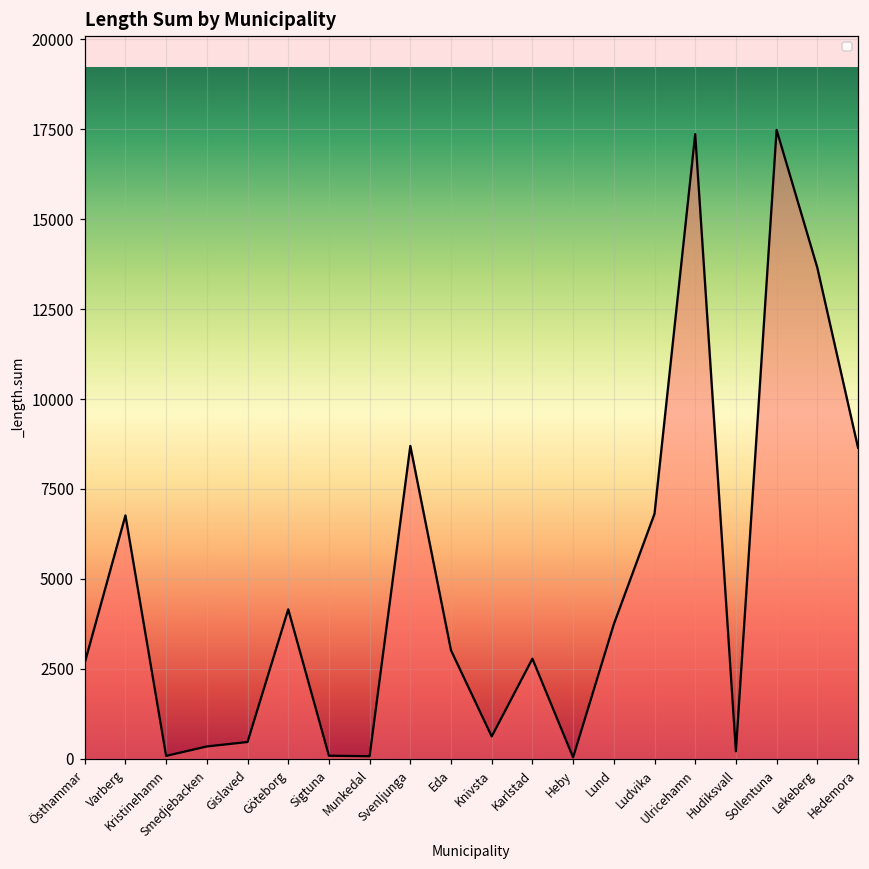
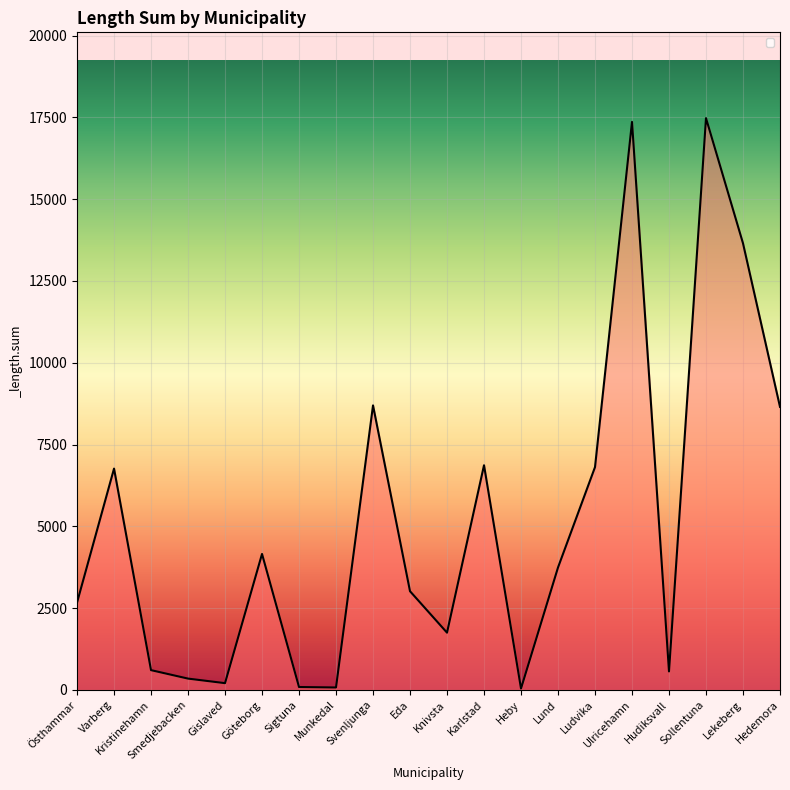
  {
    "Östhammar": 2700,
    "Varberg": 6800,
-   "Kristinehamn": 100,
+   "Kristinehamn": 600,
    "Smedjebacken": 300,
-   "Gislaved": 500,
+   "Gislaved": 200,
    "Göteborg": 4200,
    "Sigtuna": 100,
    "Munkedal": 100,
    "Svenljunga": 8700,
    "Eda": 3000,
-   "Knivsta": 600,
-   "Karlstad": 2800,
+   "Knivsta": 1800,
+   "Karlstad": 6900,
    "Heby": 0,
    "Lund": 3700,
    "Ludvika": 6800,
    "Ulricehamn": 17400,
-   "Hudiksvall": 200,
+   "Hudiksvall": 600,
    "Sollentuna": 17500,
    "Lekeberg": 13600,
    "Hedemora": 8700
  }
